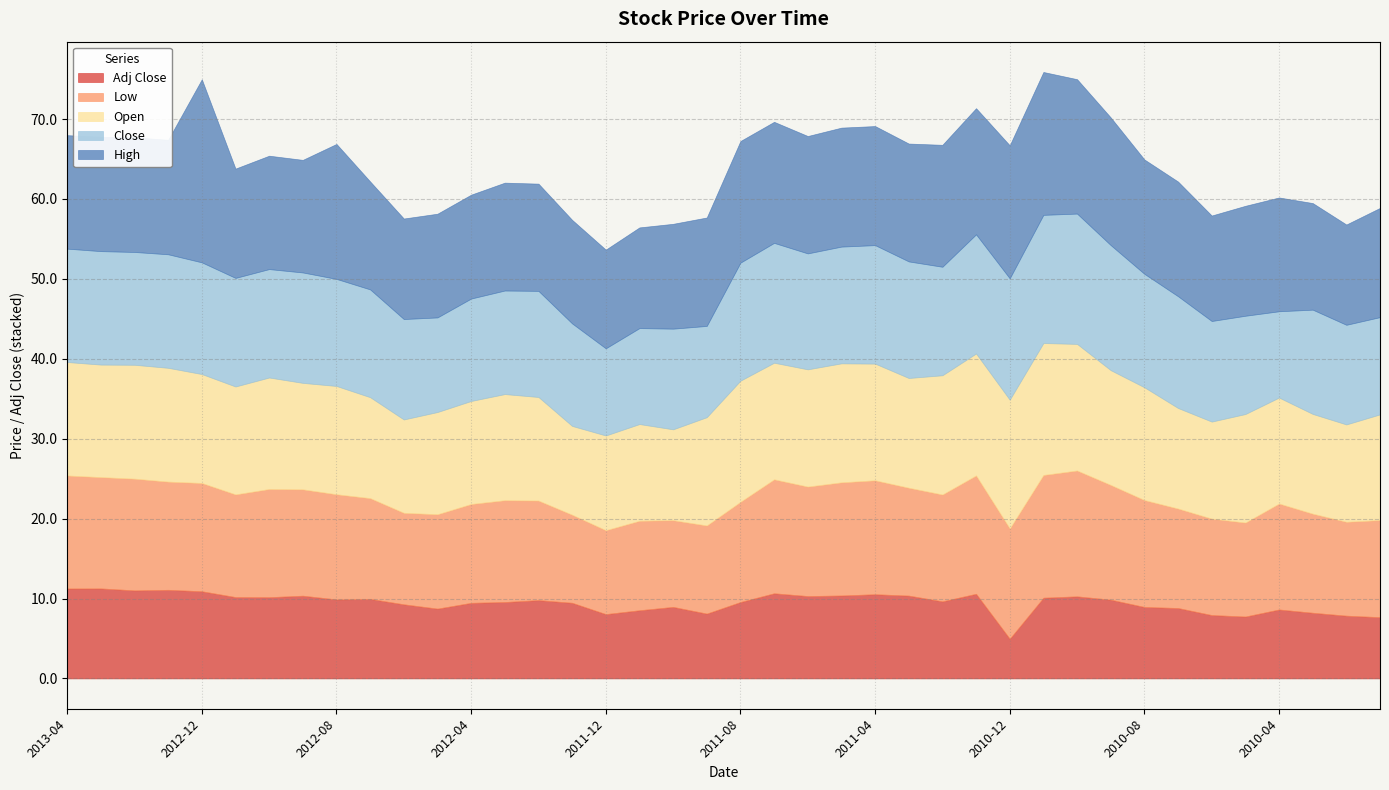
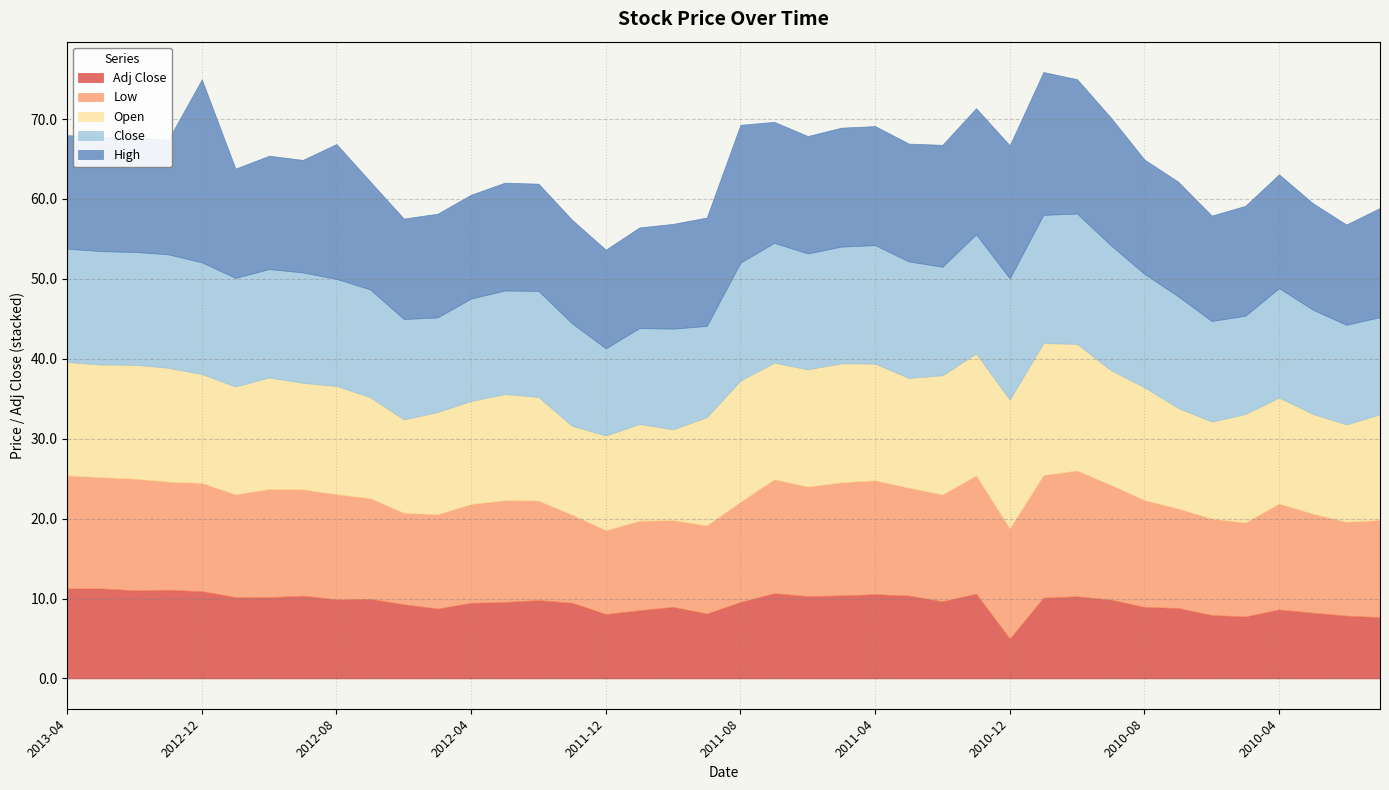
  {
    "Adj Close": {
      "2013-04": 11,
      "2012-12": 11,
      "2012-08": 10,
      "2012-04": 9,
      "2011-12": 8,
      "2011-08": 10,
      "2011-04": 11,
      "2010-12": 5,
      "2010-08": 9,
      "2010-04": 9
    },
    "Low": {
      "2013-04": 14,
      "2012-12": 14,
      "2012-08": 13,
      "2012-04": 12,
      "2011-12": 11,
      "2011-08": 13,
      "2011-04": 14,
      "2010-12": 14,
      "2010-08": 13,
      "2010-04": 13
    },
    "Open": {
      "2013-04": 14,
      "2012-12": 14,
      "2012-08": 14,
      "2012-04": 13,
      "2011-12": 12,
      "2011-08": 15,
      "2011-04": 15,
      "2010-12": 16,
      "2010-08": 14,
      "2010-04": 13
    },
    "Close": {
      "2013-04": 14,
      "2012-12": 14,
      "2012-08": 13,
      "2012-04": 13,
      "2011-12": 11,
      "2011-08": 15,
      "2011-04": 15,
      "2010-12": 15,
      "2010-08": 14,
-     "2010-04": 11
+     "2010-04": 14
    },
    "High": {
      "2013-04": 14,
      "2012-12": 23,
      "2012-08": 17,
      "2012-04": 13,
      "2011-12": 12,
-     "2011-08": 15,
+     "2011-08": 17,
      "2011-04": 15,
      "2010-12": 17,
      "2010-08": 14,
      "2010-04": 14
    }
  }
